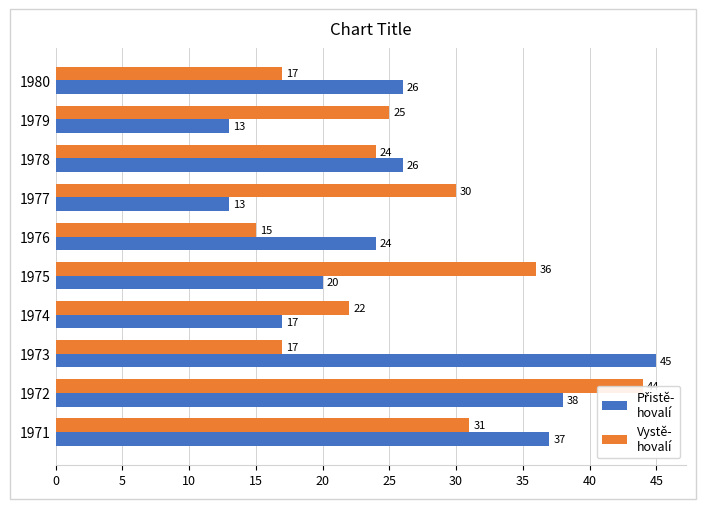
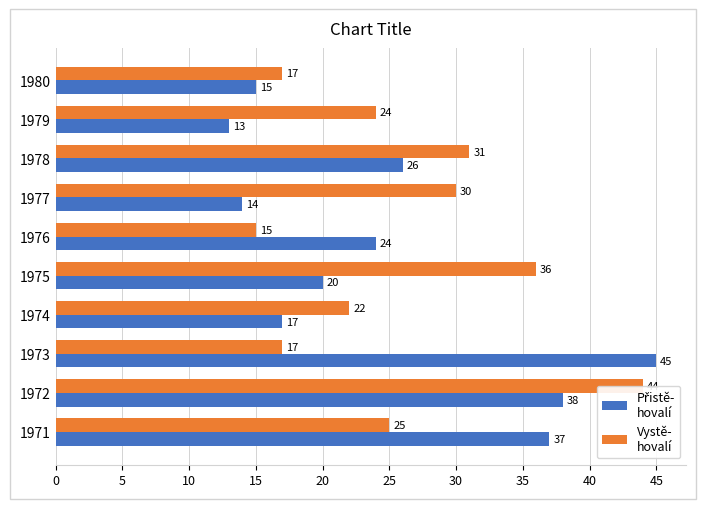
  {
    "Přistě- hovalí": {
-     "1980": 26,
+     "1980": 15,
      "1979": 13,
      "1978": 26,
-     "1977": 13,
+     "1977": 14,
      "1976": 24,
      "1975": 20,
      "1974": 17,
      "1973": 45,
      "1972": 38,
      "1971": 37
    },
    "Vystě- hovalí": {
      "1980": 17,
-     "1979": 25,
-     "1978": 24,
+     "1979": 24,
+     "1978": 31,
      "1977": 30,
      "1976": 15,
      "1975": 36,
      "1974": 22,
      "1973": 17,
-     "1971": 31
+     "1971": 25
    }
  }
